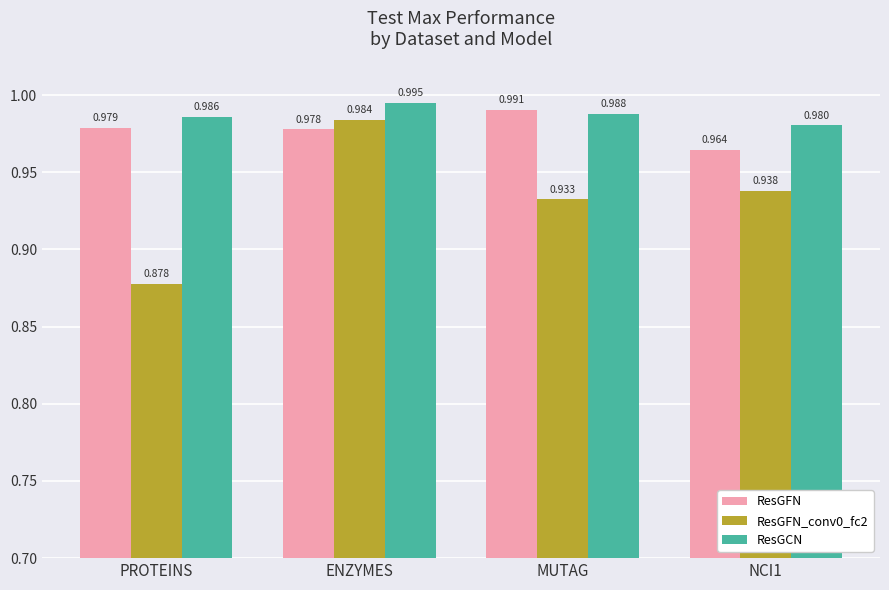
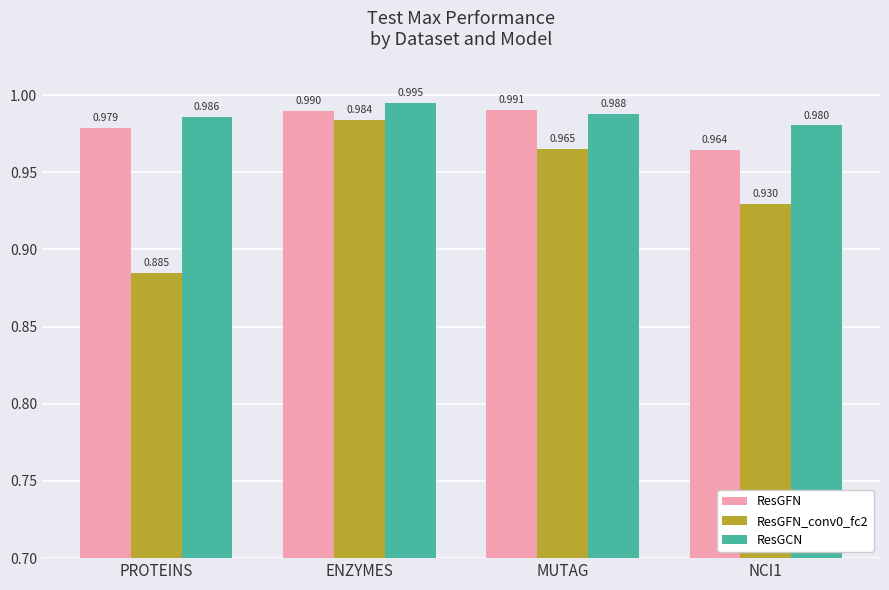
  {
    "ResGFN": {
      "PROTEINS": 0.979,
-     "ENZYMES": 0.978,
+     "ENZYMES": 0.990,
      "MUTAG": 0.991,
      "NCI1": 0.964
    },
    "ResGFN_conv0_fc2": {
-     "PROTEINS": 0.878,
+     "PROTEINS": 0.885,
      "ENZYMES": 0.984,
-     "MUTAG": 0.933,
-     "NCI1": 0.938
+     "MUTAG": 0.965,
+     "NCI1": 0.930
    },
    "ResGCN": {
      "PROTEINS": 0.986,
      "ENZYMES": 0.995,
      "MUTAG": 0.988,
      "NCI1": 0.980
    }
  }
